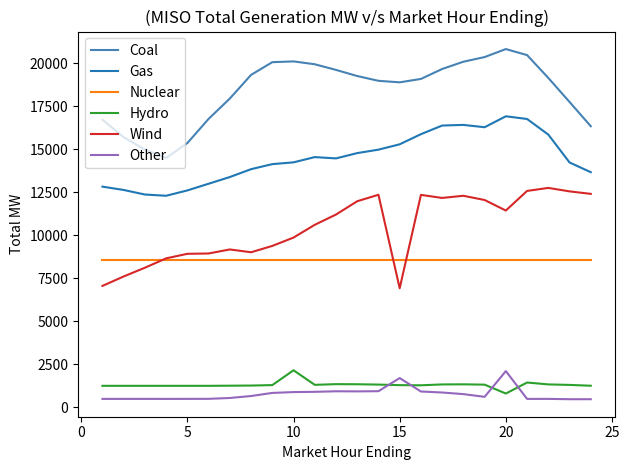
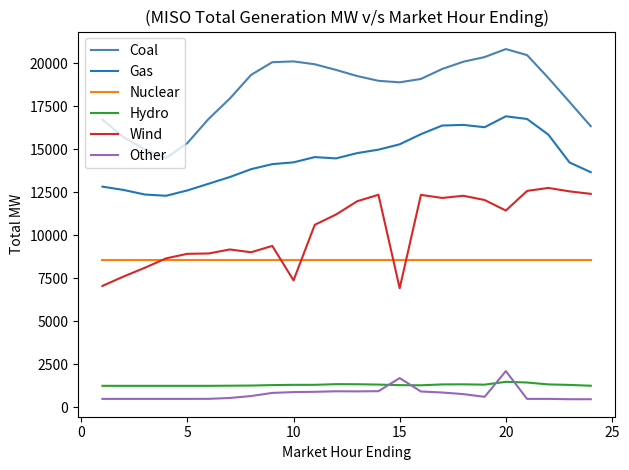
  {
    "Nuclear": {
      "5": 8600,
      "10": 8600,
      "15": 8600,
      "20": 8600
    },
    "Hydro": {
      "5": 1200,
-     "10": 2100,
+     "10": 1300,
      "15": 1300,
-     "20": 800
+     "20": 1500
    },
    "Wind": {
      "5": 8900,
-     "10": 9900,
+     "10": 7400,
      "15": 6900,
      "20": 11400
    },
    "Other": {
      "5": 500,
      "10": 900,
      "15": 1700,
      "20": 2100
    }
  }
